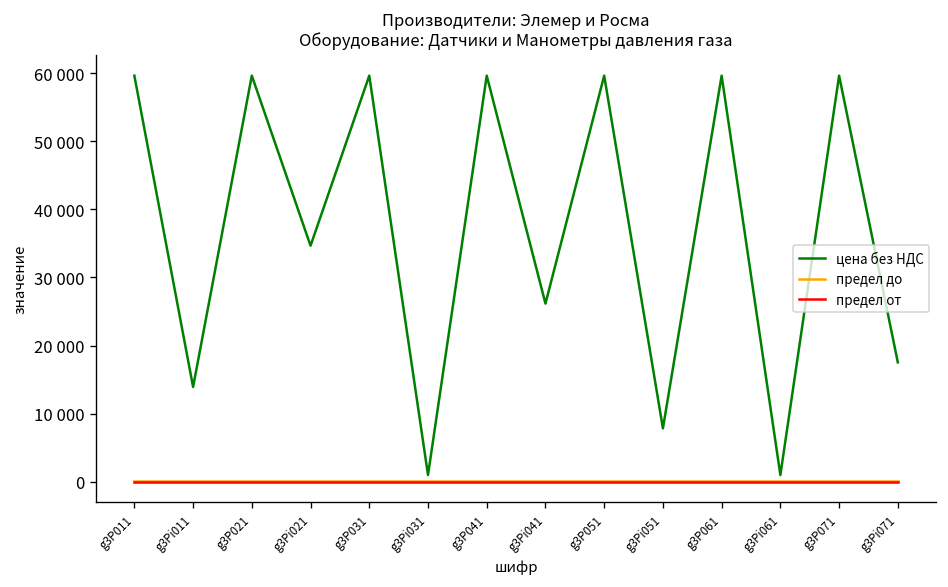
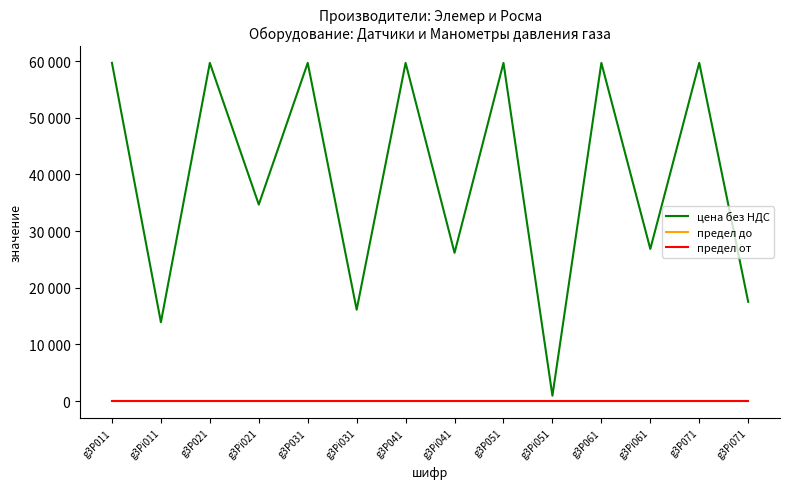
  {
    "цена без НДС": {
      "g3P011": 60000,
      "g3Pi011": 14000,
      "g3P021": 60000,
      "g3Pi021": 35000,
      "g3P031": 60000,
-     "g3Pi031": 1000,
+     "g3Pi031": 16000,
      "g3P041": 60000,
      "g3Pi041": 26000,
      "g3P051": 60000,
-     "g3Pi051": 8000,
+     "g3Pi051": 1000,
      "g3P061": 60000,
-     "g3Pi061": 1000,
+     "g3Pi061": 27000,
      "g3P071": 60000,
      "g3Pi071": 18000
    },
    "предел от": {
      "g3P011": 0,
      "g3Pi011": 0,
      "g3P021": 0,
      "g3Pi021": 0,
      "g3P031": 0,
      "g3Pi031": 0,
      "g3P041": 0,
      "g3Pi041": 0,
      "g3P051": 0,
      "g3Pi051": 0,
      "g3P061": 0,
      "g3Pi061": 0,
      "g3P071": 0,
      "g3Pi071": 0
    }
  }
